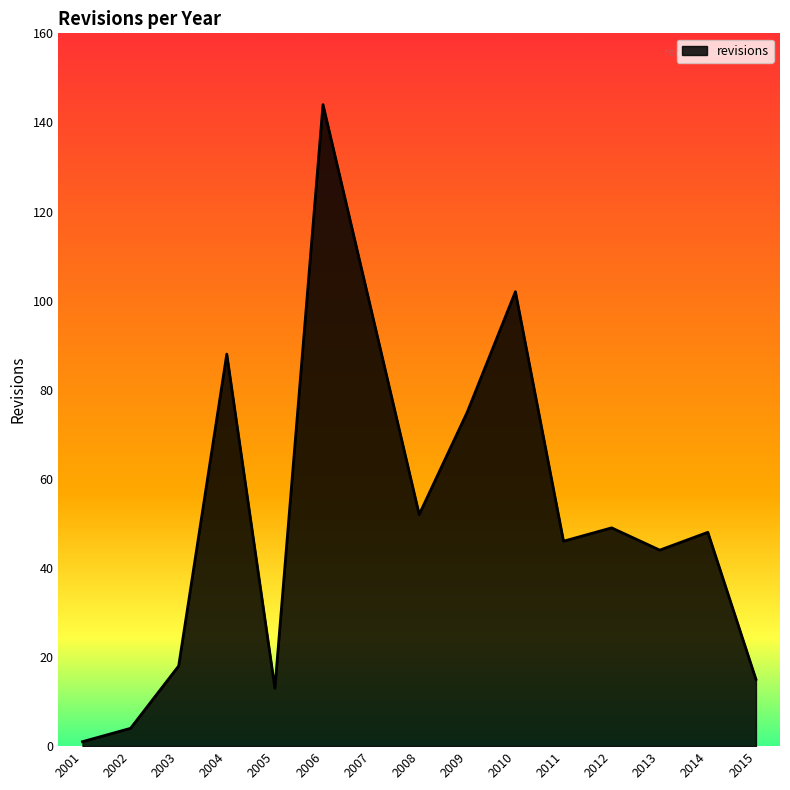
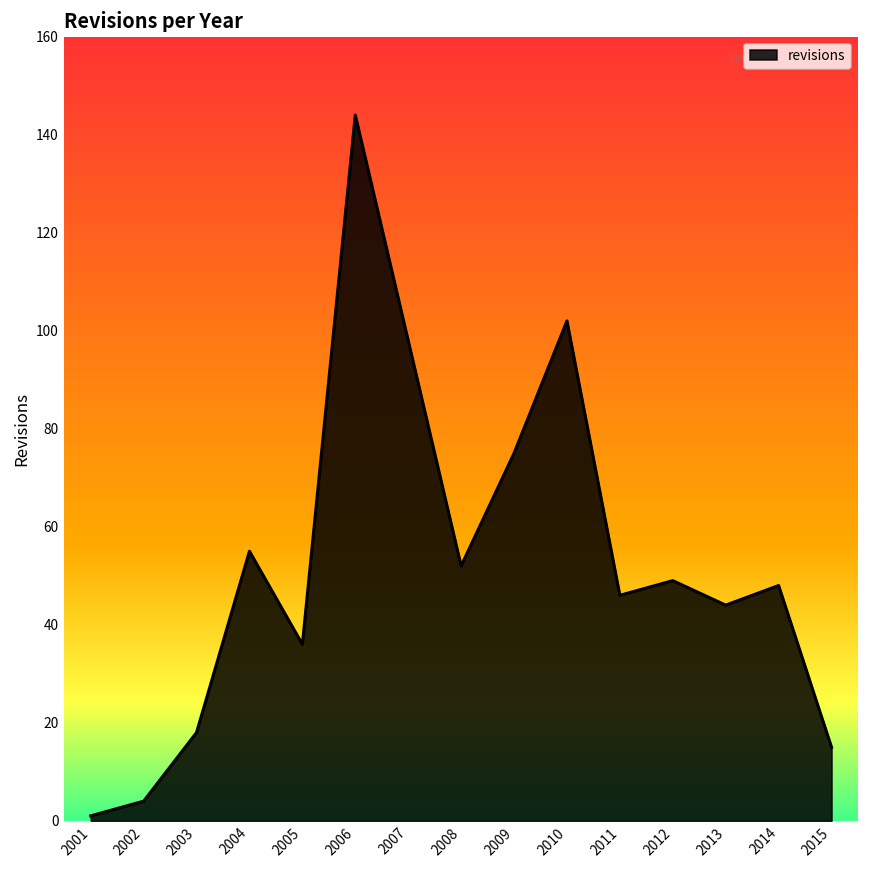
  {
    "2001": 1,
    "2002": 4,
    "2003": 18,
-   "2004": 88,
-   "2005": 13,
+   "2004": 55,
+   "2005": 36,
    "2006": 144,
    "2007": 98,
    "2008": 52,
    "2009": 75,
    "2010": 102,
    "2011": 46,
    "2012": 49,
    "2013": 44,
    "2014": 48,
    "2015": 15
  }
